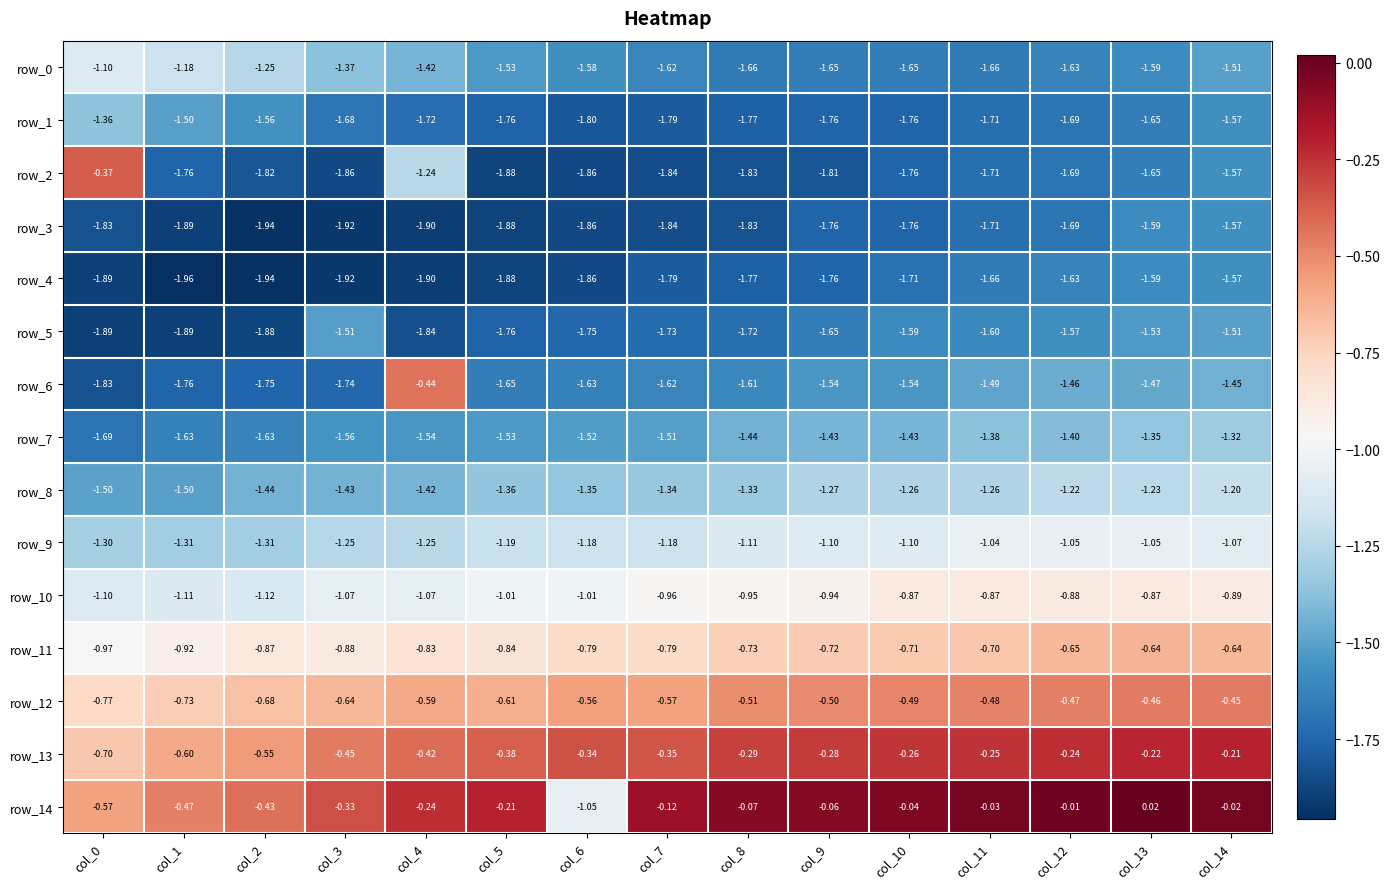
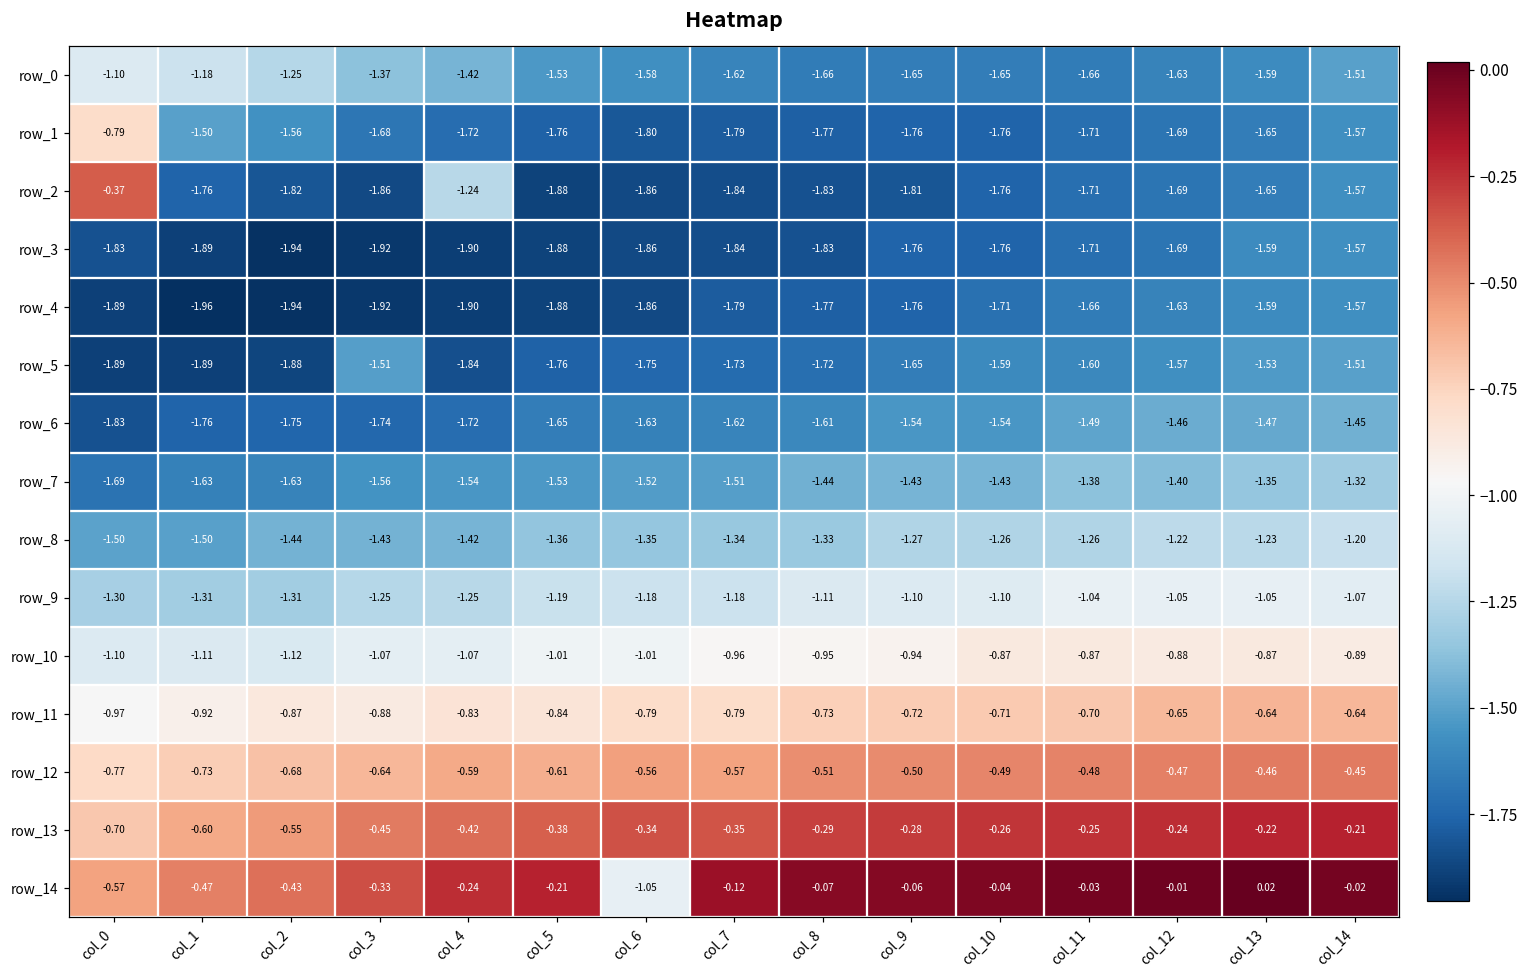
  {
    "row_1": {
-     "col_0": -1.36,
+     "col_0": -0.79,
      "col_1": -1.50,
      "col_2": -1.56,
      "col_3": -1.68,
      "col_4": -1.72,
      "col_5": -1.76,
      "col_6": -1.80,
      "col_7": -1.79,
      "col_8": -1.77,
      "col_9": -1.76,
      "col_10": -1.76,
      "col_11": -1.71,
      "col_12": -1.69,
      "col_13": -1.65,
      "col_14": -1.57
    },
    "row_6": {
      "col_0": -1.83,
      "col_1": -1.76,
      "col_2": -1.75,
      "col_3": -1.74,
-     "col_4": -0.44,
+     "col_4": -1.72,
      "col_5": -1.65,
      "col_6": -1.63,
      "col_7": -1.62,
      "col_8": -1.61,
      "col_9": -1.54,
      "col_10": -1.54,
      "col_11": -1.49,
      "col_12": -1.46,
      "col_13": -1.47,
      "col_14": -1.45
    }
  }
